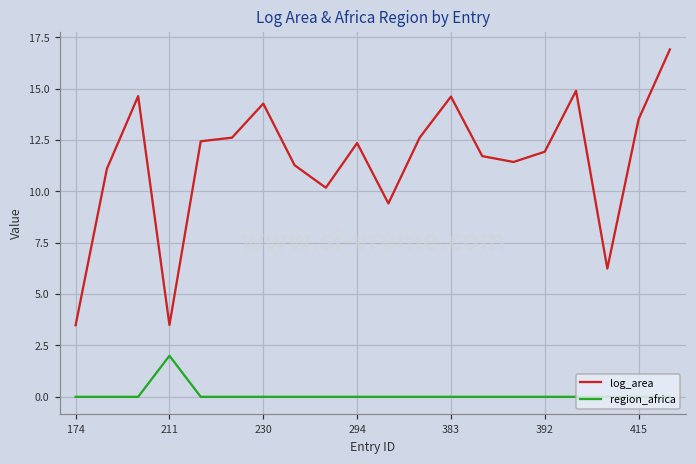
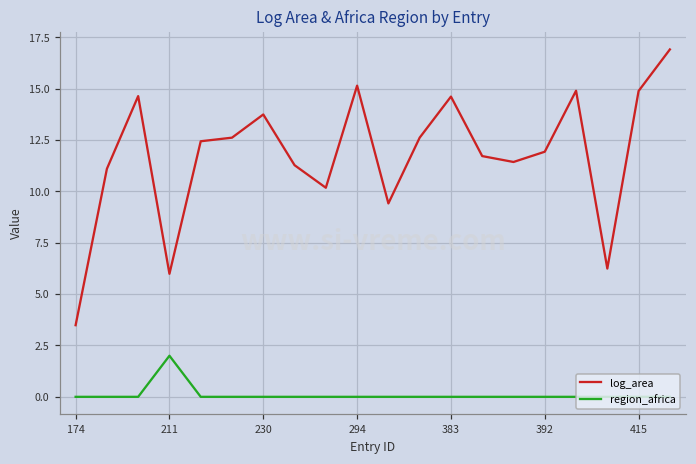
  {
    "log_area": {
      "174": 3.5,
-     "211": 3.5,
-     "230": 14.3,
-     "294": 12.4,
+     "211": 6.0,
+     "230": 13.7,
+     "294": 15.2,
      "383": 14.6,
      "392": 11.9,
-     "415": 13.5
+     "415": 14.9
    },
    "region_africa": {
      "174": 0.0,
      "211": 2.0,
      "230": 0.0,
      "294": 0.0,
      "383": 0.0,
      "392": 0.0
    }
  }
